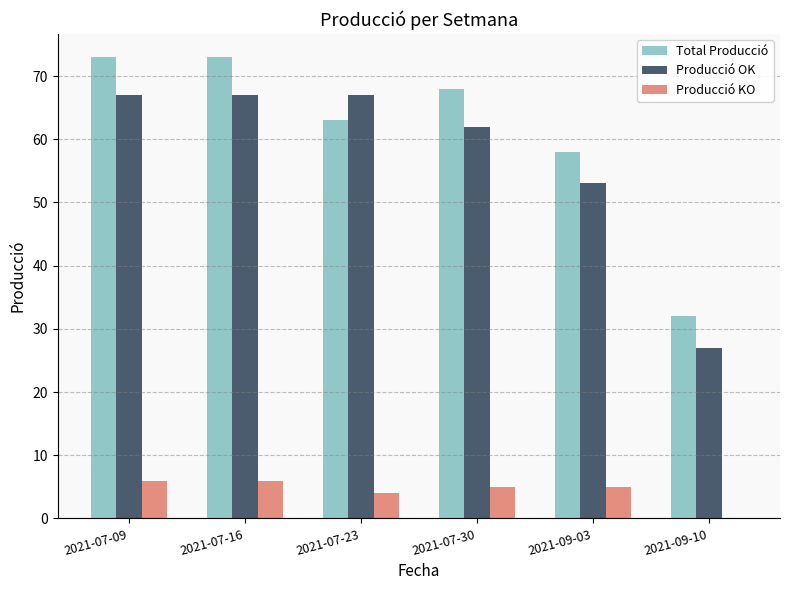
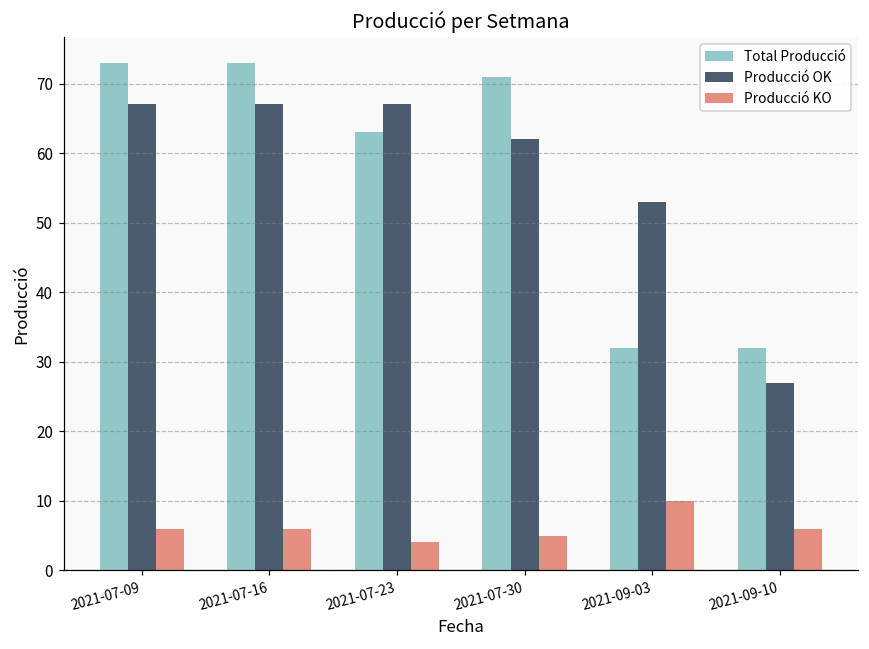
  {
    "Total Producció": {
      "2021-07-09": 73,
      "2021-07-16": 73,
      "2021-07-23": 63,
-     "2021-07-30": 68,
-     "2021-09-03": 58,
+     "2021-07-30": 71,
+     "2021-09-03": 32,
      "2021-09-10": 32
    },
    "Producció OK": {
      "2021-07-09": 67,
      "2021-07-16": 67,
      "2021-07-23": 67,
      "2021-07-30": 62,
      "2021-09-03": 53,
      "2021-09-10": 27
    },
    "Producció KO": {
      "2021-07-09": 6,
      "2021-07-16": 6,
      "2021-07-23": 4,
      "2021-07-30": 5,
-     "2021-09-03": 5,
-     "2021-09-10": 0
+     "2021-09-03": 10,
+     "2021-09-10": 6
    }
  }
